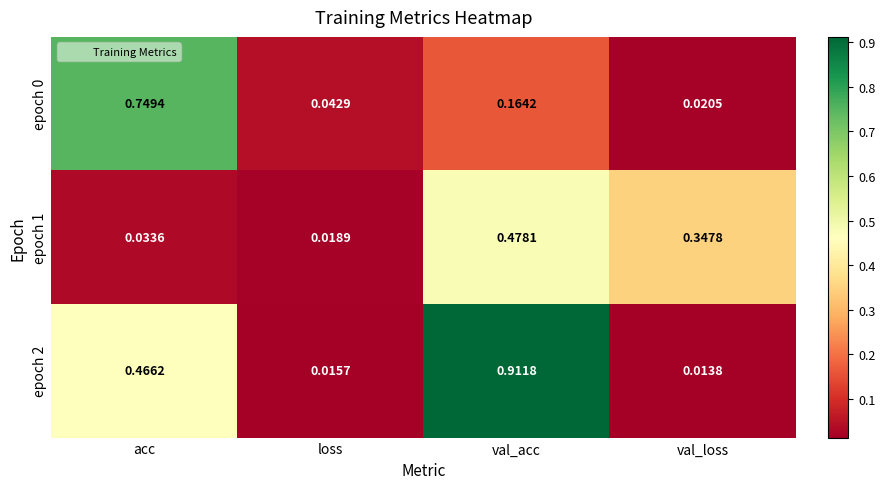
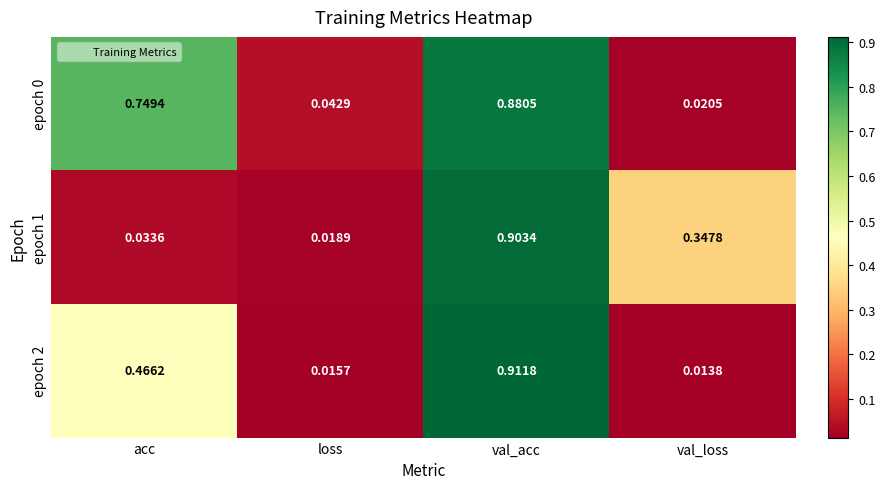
  {
    "epoch 0": {
      "acc": 0.7494,
      "loss": 0.0429,
-     "val_acc": 0.1642,
+     "val_acc": 0.8805,
      "val_loss": 0.0205
    },
    "epoch 1": {
      "acc": 0.0336,
      "loss": 0.0189,
-     "val_acc": 0.4781,
+     "val_acc": 0.9034,
      "val_loss": 0.3478
    },
    "epoch 2": {
      "acc": 0.4662,
      "loss": 0.0157,
      "val_acc": 0.9118,
      "val_loss": 0.0138
    }
  }
